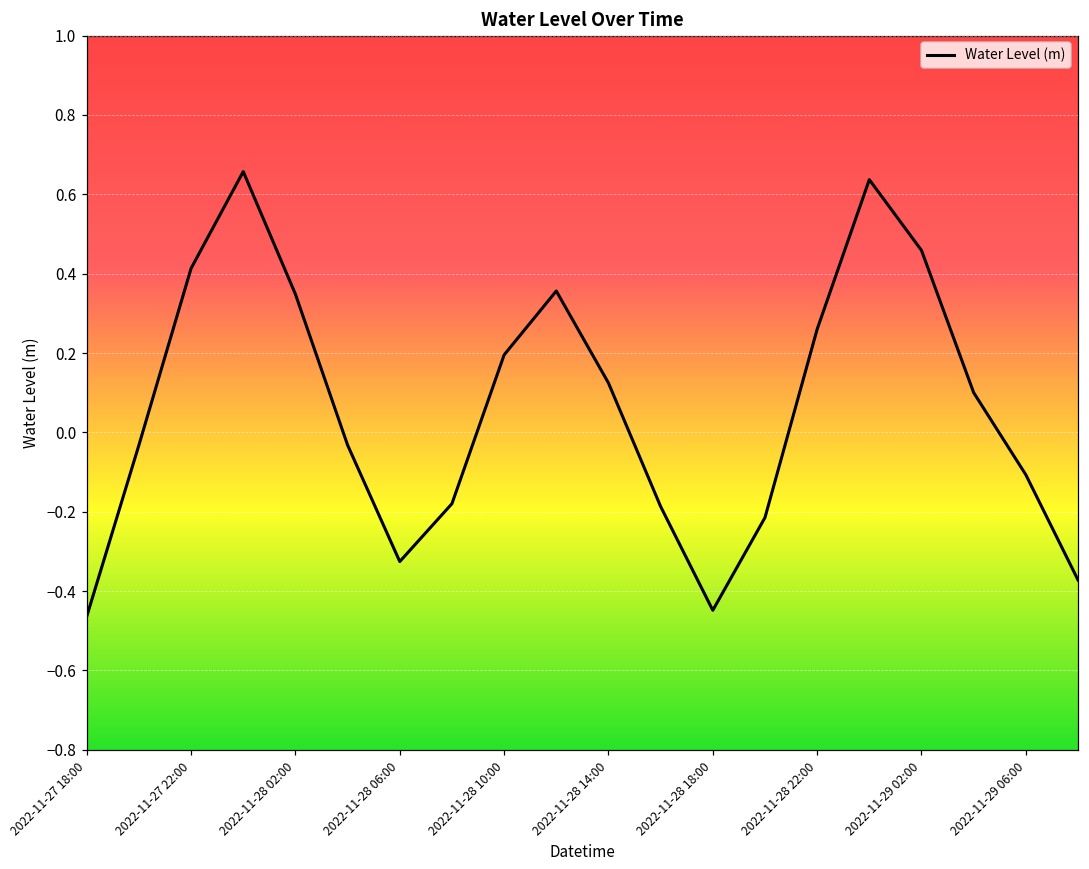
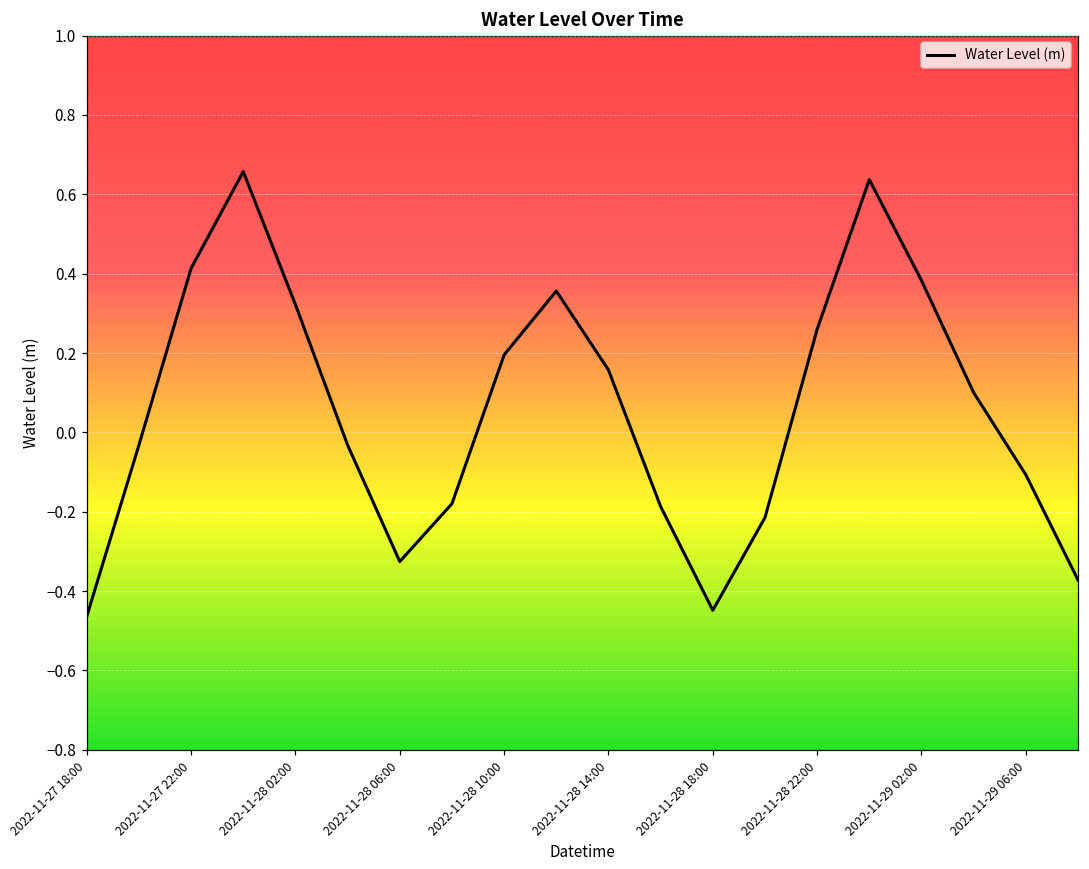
  {
    "2022-11-27 18:00": -0.46,
    "2022-11-27 22:00": 0.41,
-   "2022-11-28 02:00": 0.35,
+   "2022-11-28 02:00": 0.32,
    "2022-11-28 06:00": -0.33,
    "2022-11-28 10:00": 0.20,
-   "2022-11-28 14:00": 0.12,
+   "2022-11-28 14:00": 0.16,
    "2022-11-28 18:00": -0.45,
    "2022-11-28 22:00": 0.26,
-   "2022-11-29 02:00": 0.46,
+   "2022-11-29 02:00": 0.38,
    "2022-11-29 06:00": -0.11
  }
